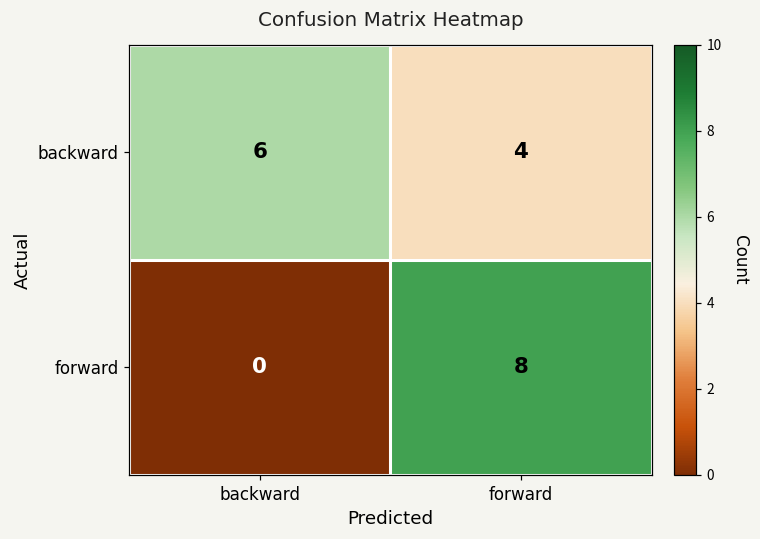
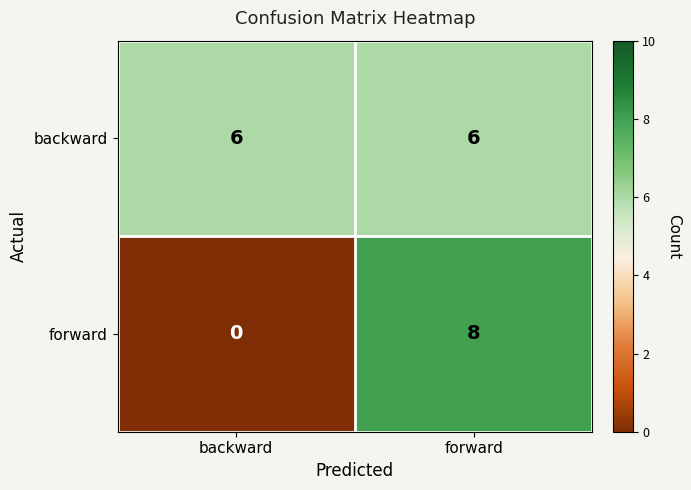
  {
    "backward": {
      "backward": 6,
-     "forward": 4
+     "forward": 6
    },
    "forward": {
      "backward": 0,
      "forward": 8
    }
  }
